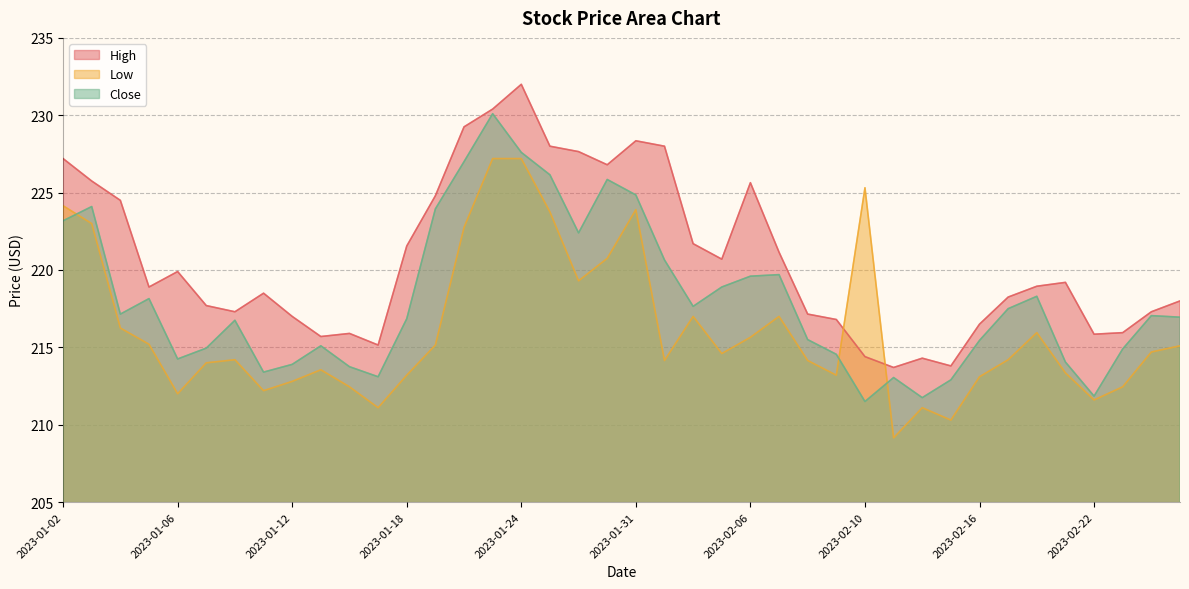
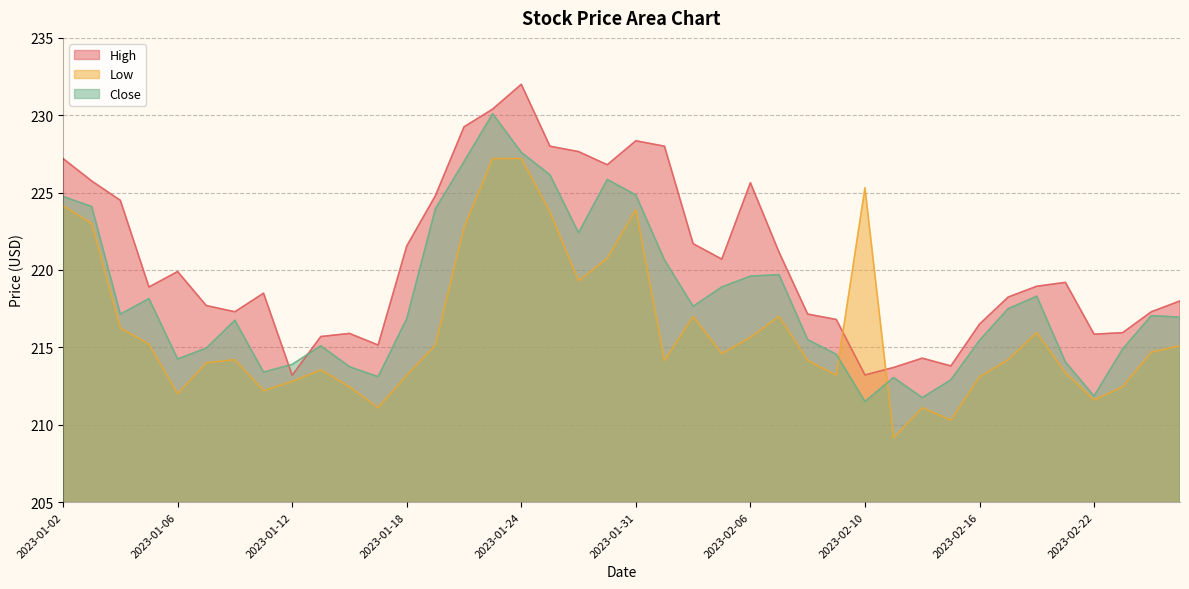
  {
    "High": {
      "2023-01-02": 227.2,
      "2023-01-06": 219.9,
-     "2023-01-12": 217.0,
+     "2023-01-12": 213.2,
      "2023-01-18": 221.5,
      "2023-01-24": 232.0,
      "2023-01-31": 228.4,
      "2023-02-06": 225.6,
-     "2023-02-10": 214.4,
+     "2023-02-10": 213.2,
      "2023-02-16": 216.5,
      "2023-02-22": 215.9
    },
    "Low": {
      "2023-01-02": 224.1,
      "2023-01-06": 212.0,
      "2023-01-12": 212.8,
      "2023-01-18": 213.2,
      "2023-01-24": 227.2,
      "2023-01-31": 223.9,
      "2023-02-06": 215.6,
      "2023-02-10": 225.3,
      "2023-02-16": 213.1,
      "2023-02-22": 211.6
    },
    "Close": {
-     "2023-01-02": 223.2,
+     "2023-01-02": 224.8,
      "2023-01-06": 214.3,
      "2023-01-12": 213.9,
      "2023-01-18": 216.9,
      "2023-01-24": 227.6,
      "2023-01-31": 224.9,
      "2023-02-06": 219.6,
      "2023-02-10": 211.5,
      "2023-02-16": 215.4,
      "2023-02-22": 211.9
    }
  }
